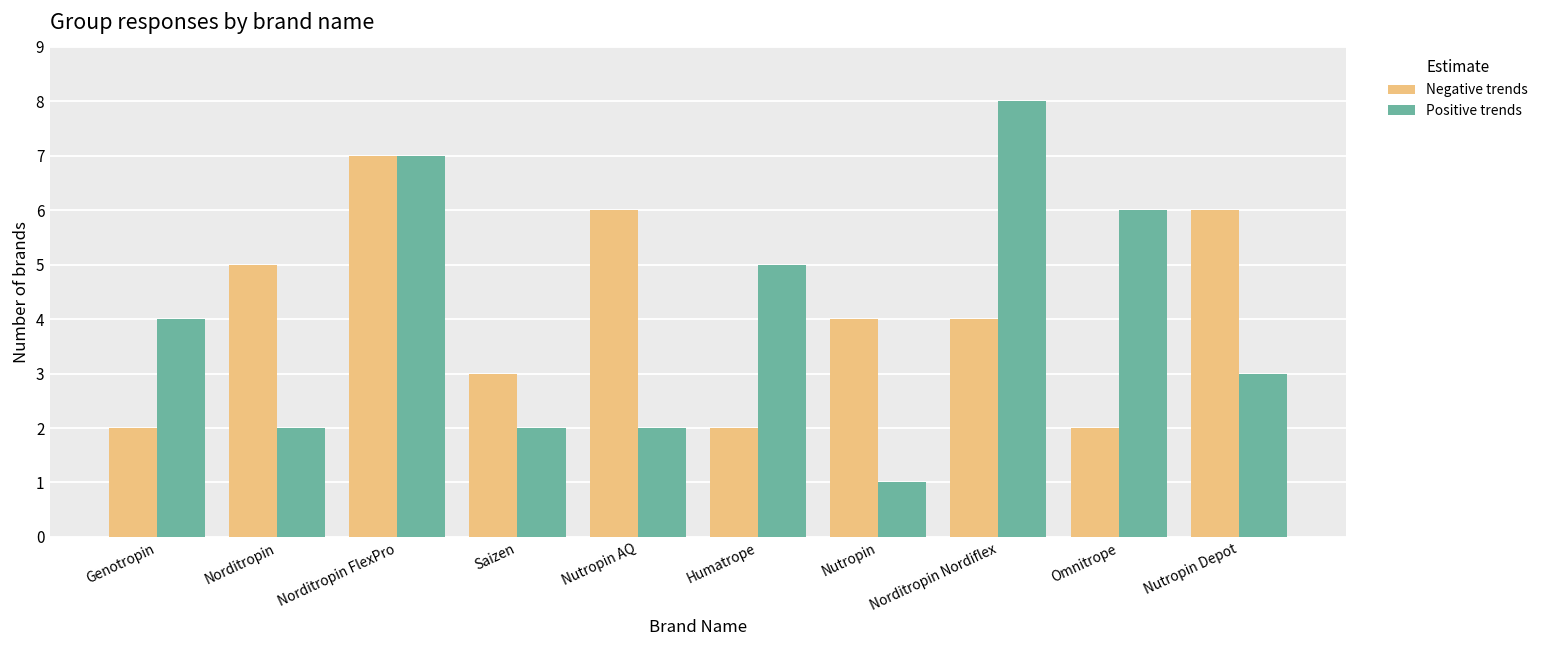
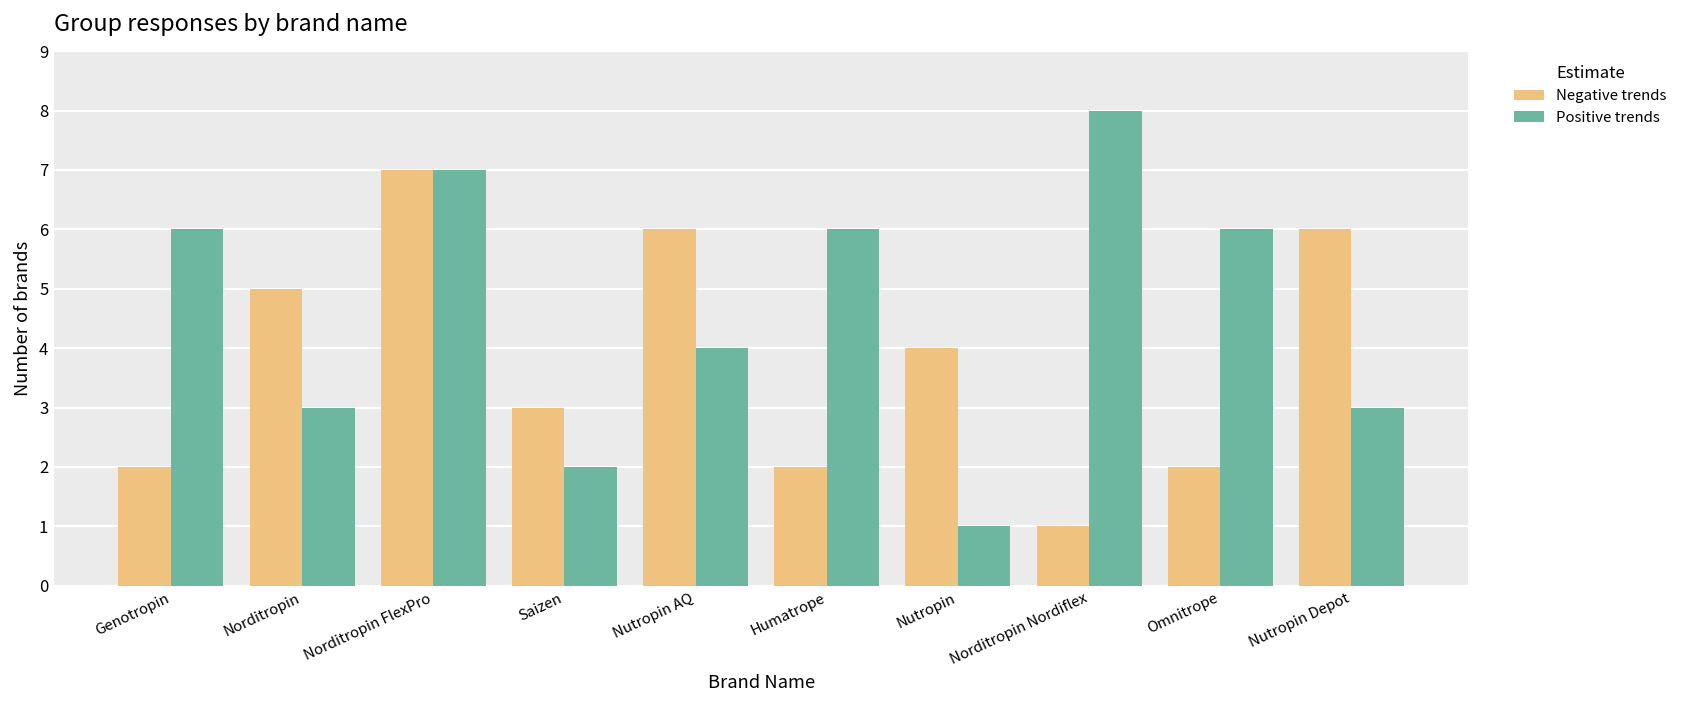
  {
    "Negative trends": {
      "Genotropin": 2,
      "Norditropin": 5,
      "Norditropin FlexPro": 7,
      "Saizen": 3,
      "Nutropin AQ": 6,
      "Humatrope": 2,
      "Nutropin": 4,
-     "Norditropin Nordiflex": 4,
+     "Norditropin Nordiflex": 1,
      "Omnitrope": 2,
      "Nutropin Depot": 6
    },
    "Positive trends": {
-     "Genotropin": 4,
-     "Norditropin": 2,
+     "Genotropin": 6,
+     "Norditropin": 3,
      "Norditropin FlexPro": 7,
      "Saizen": 2,
-     "Nutropin AQ": 2,
-     "Humatrope": 5,
+     "Nutropin AQ": 4,
+     "Humatrope": 6,
      "Nutropin": 1,
      "Norditropin Nordiflex": 8,
      "Omnitrope": 6,
      "Nutropin Depot": 3
    }
  }
